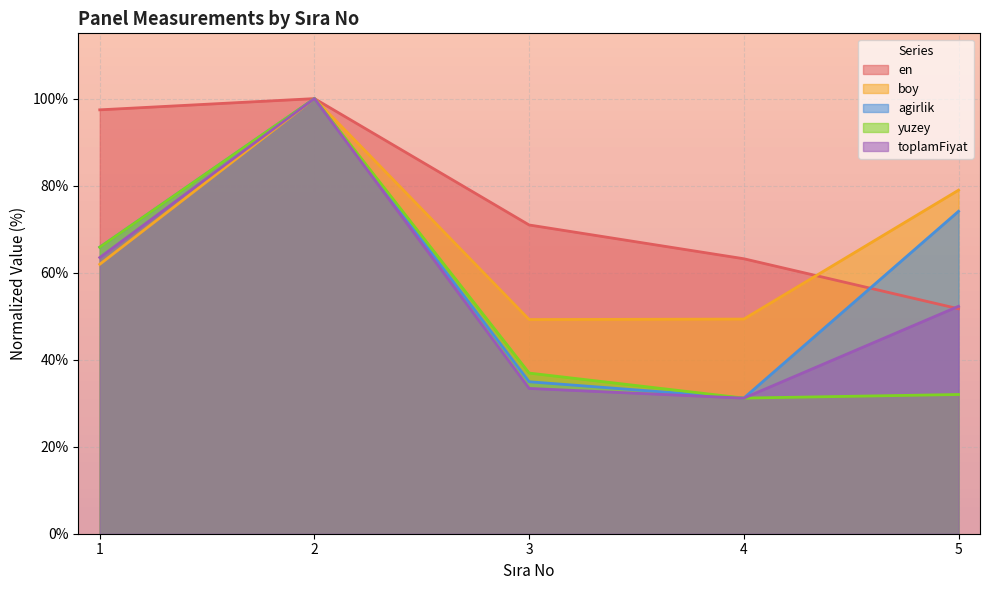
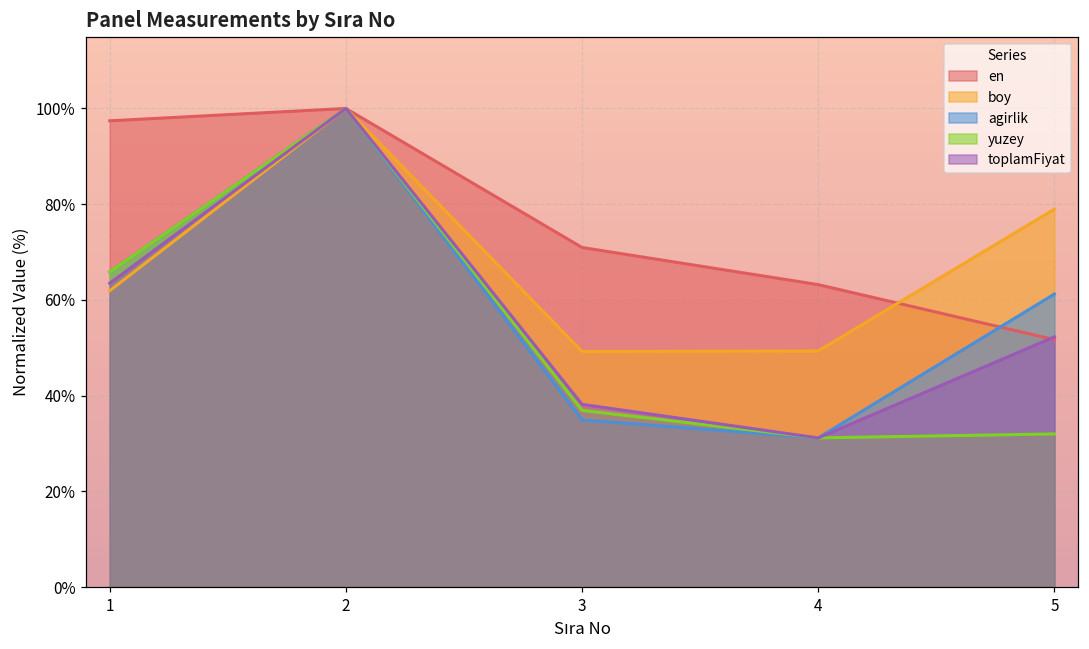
  {
    "en": {
      "1": "97%",
      "3": "71%",
      "4": "63%"
    },
    "boy": {
      "1": "62%",
      "3": "49%",
      "4": "49%",
      "5": "79%"
    },
    "agirlik": {
      "3": "35%",
-     "5": "74%"
+     "5": "61%"
    },
    "yuzey": {
      "3": "37%",
      "5": "32%"
    },
    "toplamFiyat": {
      "1": "63%",
-     "3": "33%"
+     "3": "38%"
    }
  }
